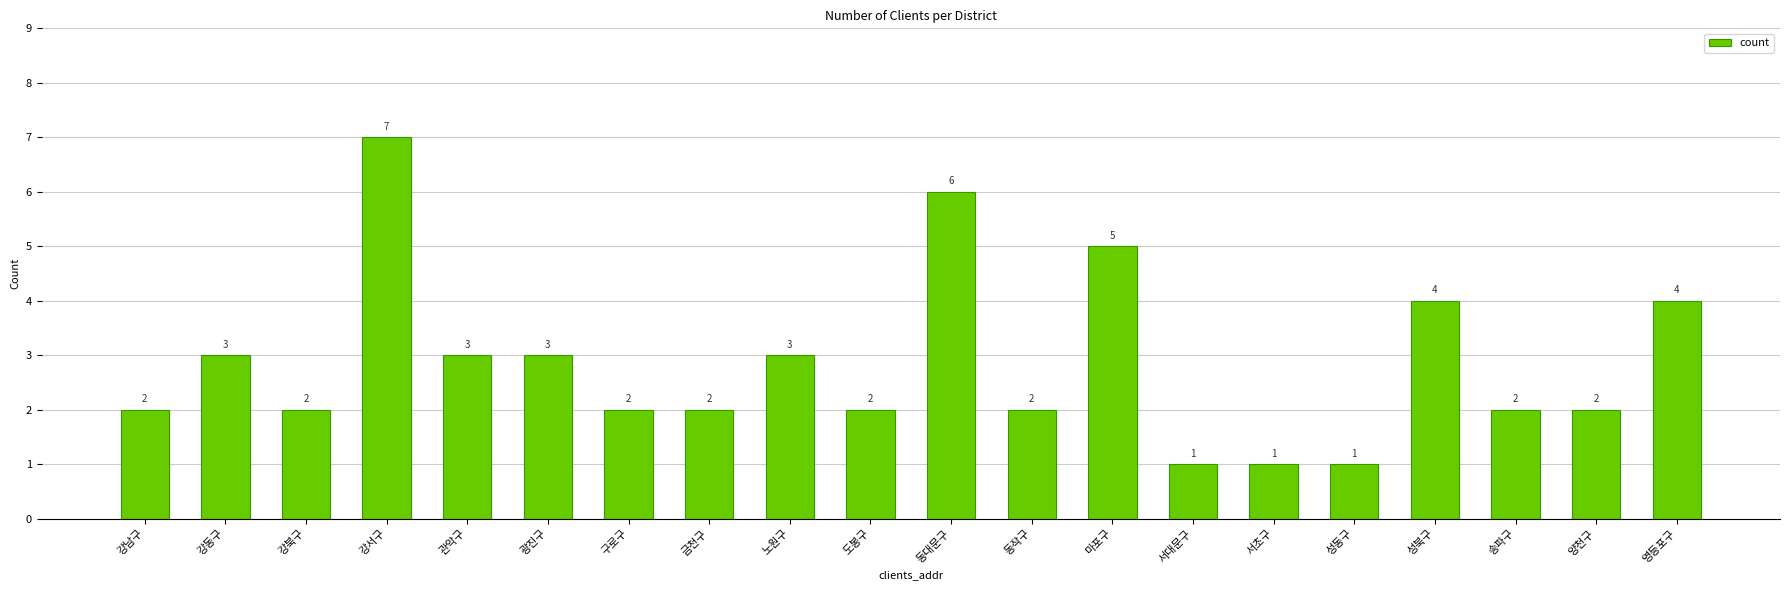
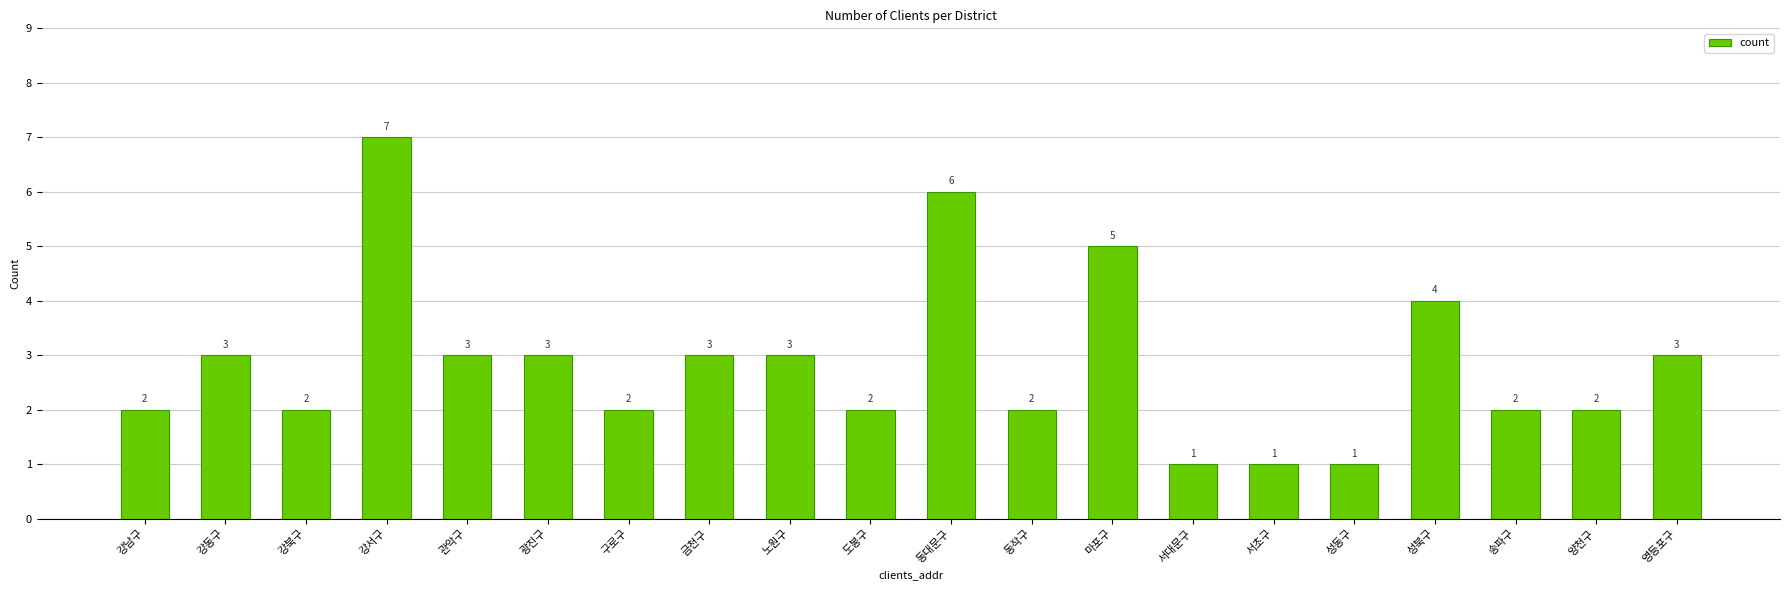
  {
    "강남구": 2,
    "강동구": 3,
    "강북구": 2,
    "강서구": 7,
    "관악구": 3,
    "광진구": 3,
    "구로구": 2,
-   "금천구": 2,
+   "금천구": 3,
    "노원구": 3,
    "도봉구": 2,
    "동대문구": 6,
    "동작구": 2,
    "마포구": 5,
    "서대문구": 1,
    "서초구": 1,
    "성동구": 1,
    "성북구": 4,
    "송파구": 2,
    "양천구": 2,
-   "영등포구": 4
+   "영등포구": 3
  }
